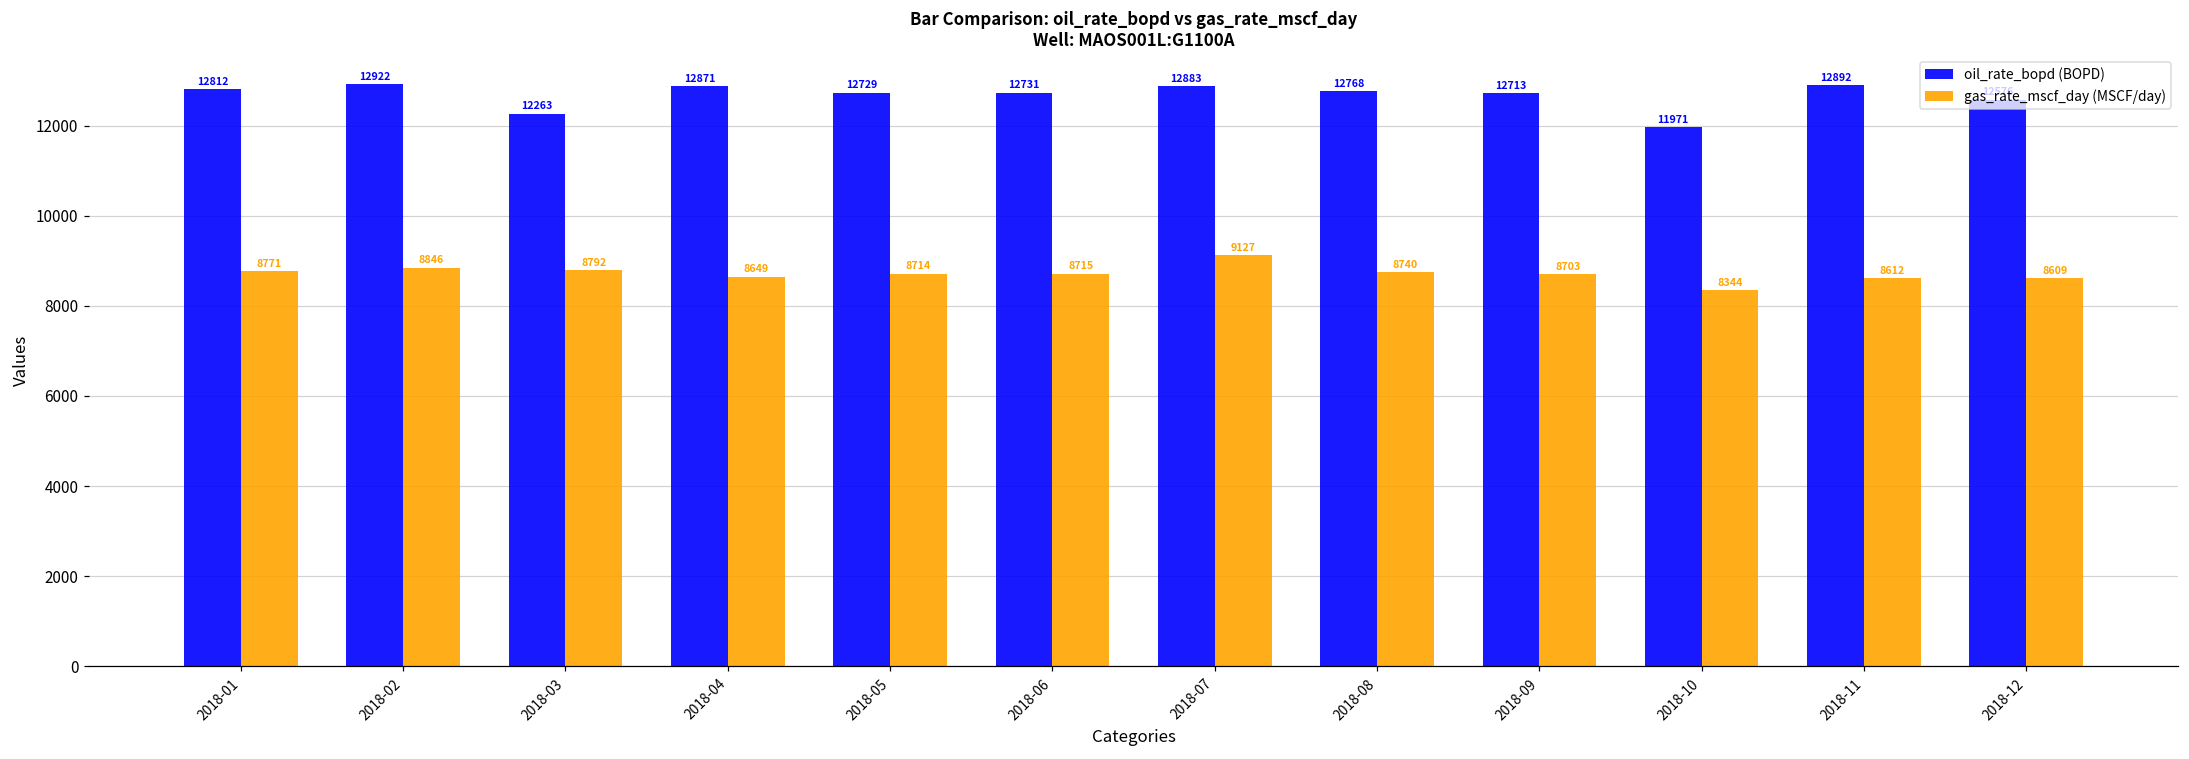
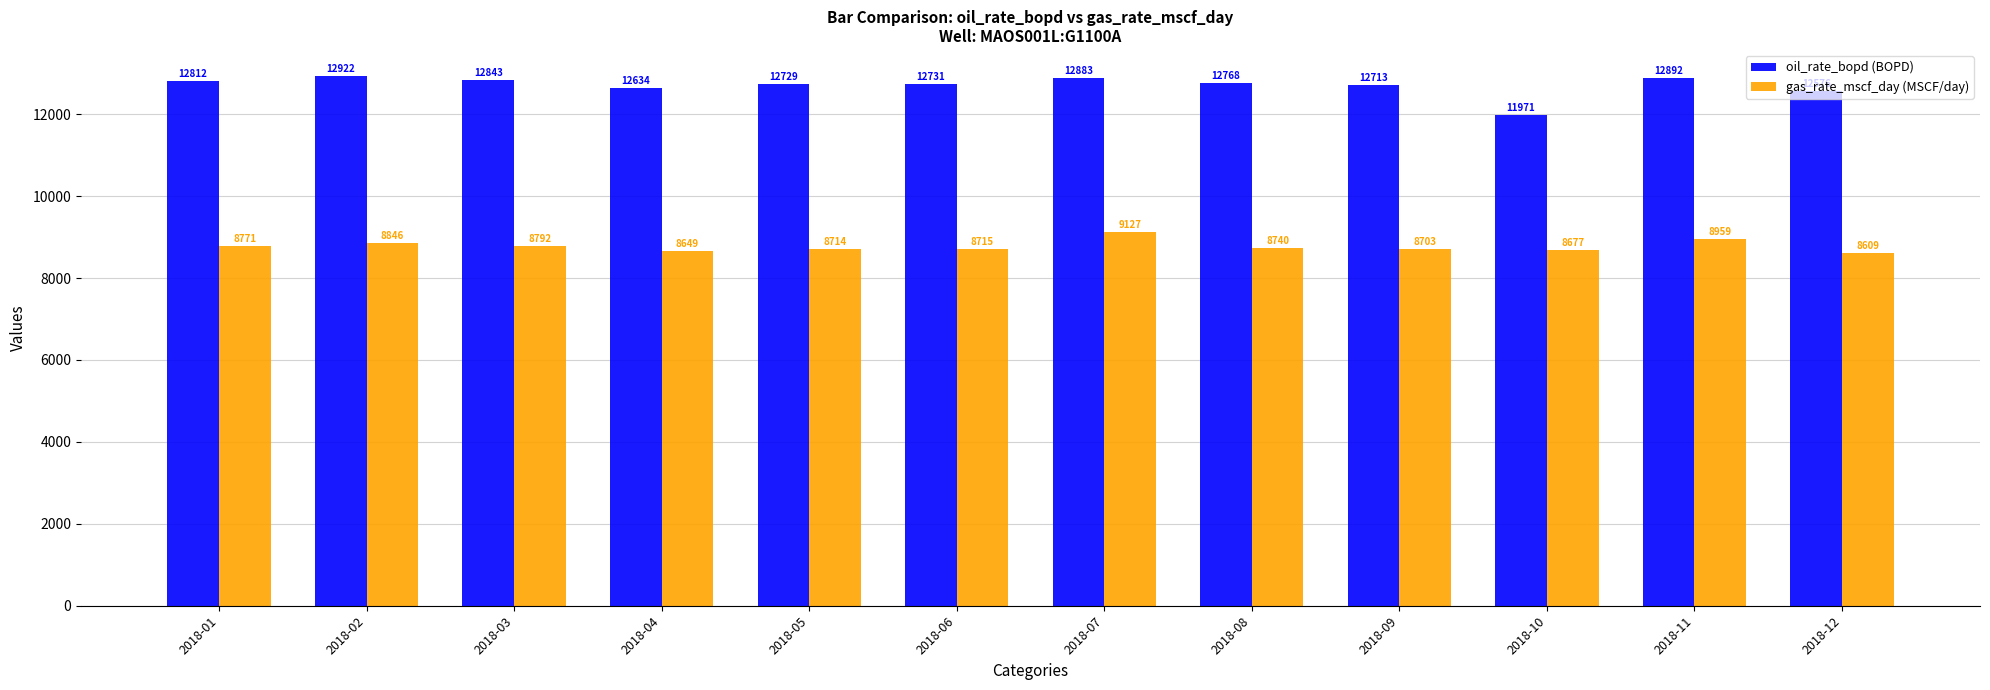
  {
    "oil_rate_bopd (BOPD)": {
      "2018-01": 12812,
      "2018-02": 12922,
-     "2018-03": 12263,
-     "2018-04": 12871,
+     "2018-03": 12843,
+     "2018-04": 12634,
      "2018-05": 12729,
      "2018-06": 12731,
      "2018-07": 12883,
      "2018-08": 12768,
      "2018-09": 12713,
      "2018-10": 11971,
      "2018-11": 12892
    },
    "gas_rate_mscf_day (MSCF/day)": {
      "2018-01": 8771,
      "2018-02": 8846,
      "2018-03": 8792,
      "2018-04": 8649,
      "2018-05": 8714,
      "2018-06": 8715,
      "2018-07": 9127,
      "2018-08": 8740,
      "2018-09": 8703,
-     "2018-10": 8344,
-     "2018-11": 8612,
+     "2018-10": 8677,
+     "2018-11": 8959,
      "2018-12": 8609
    }
  }
